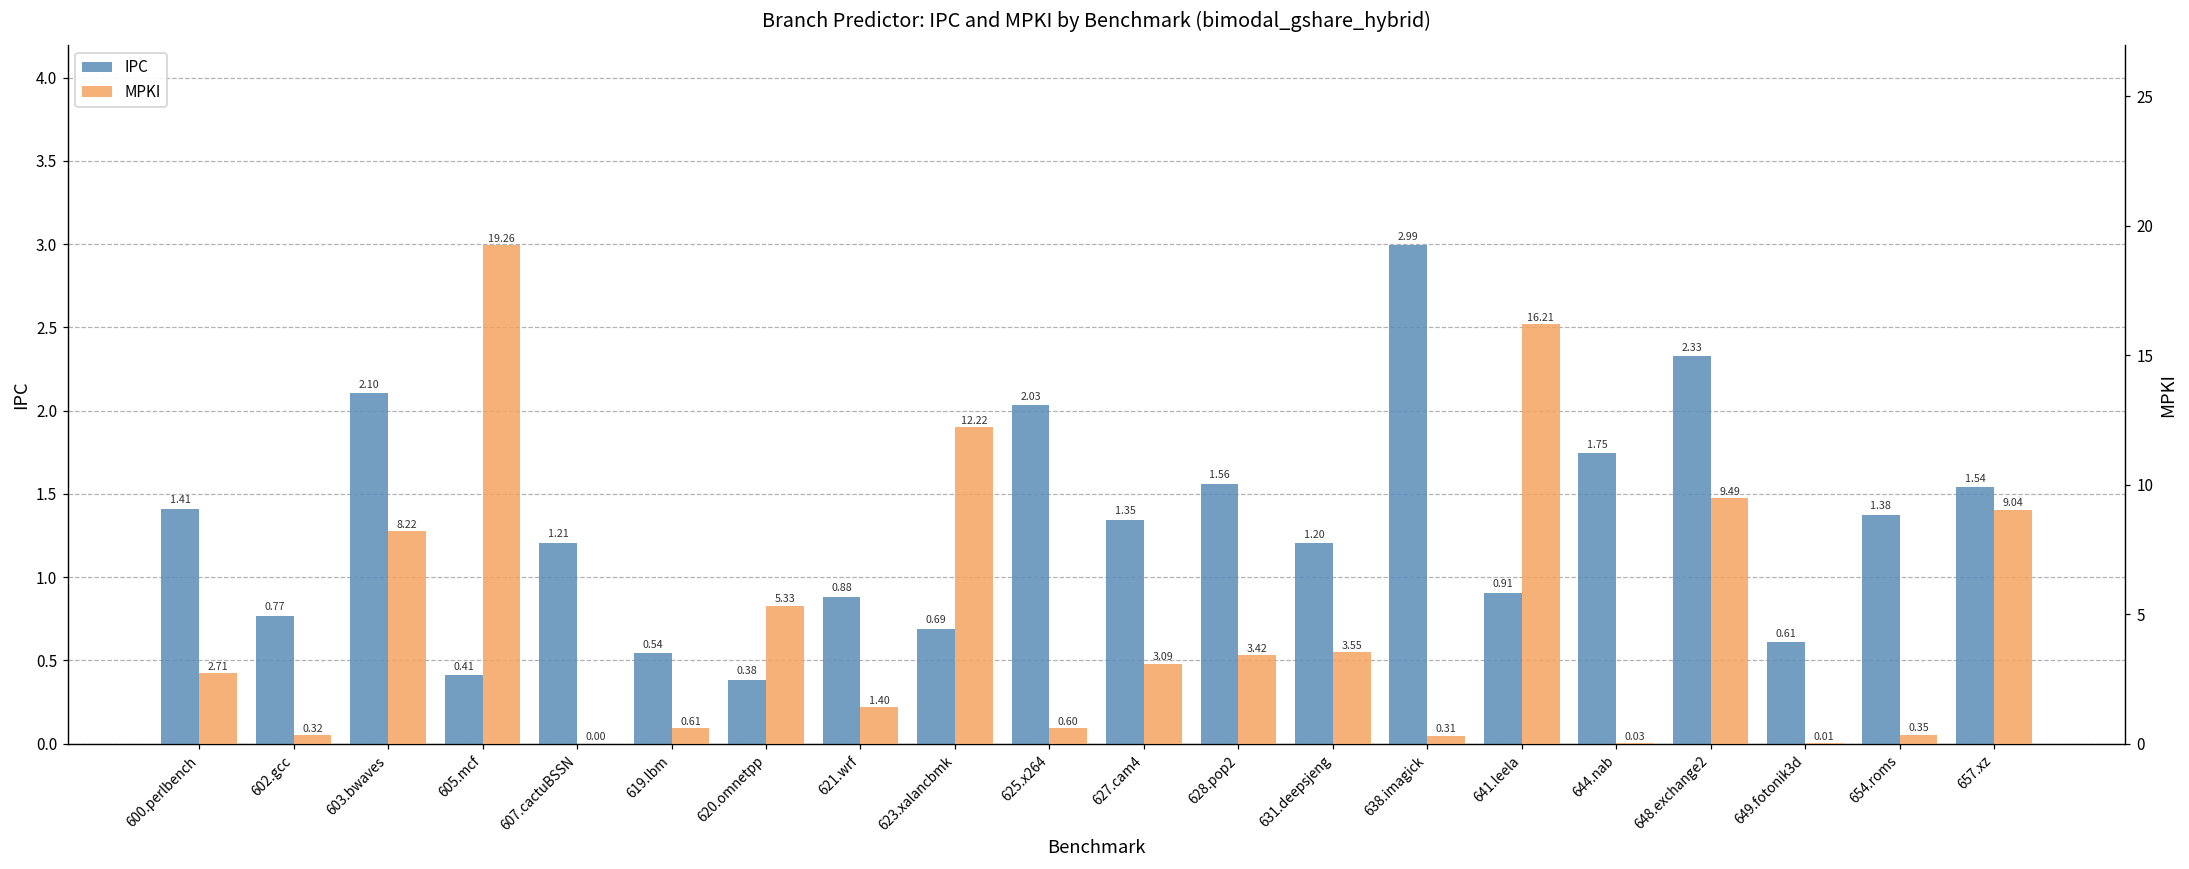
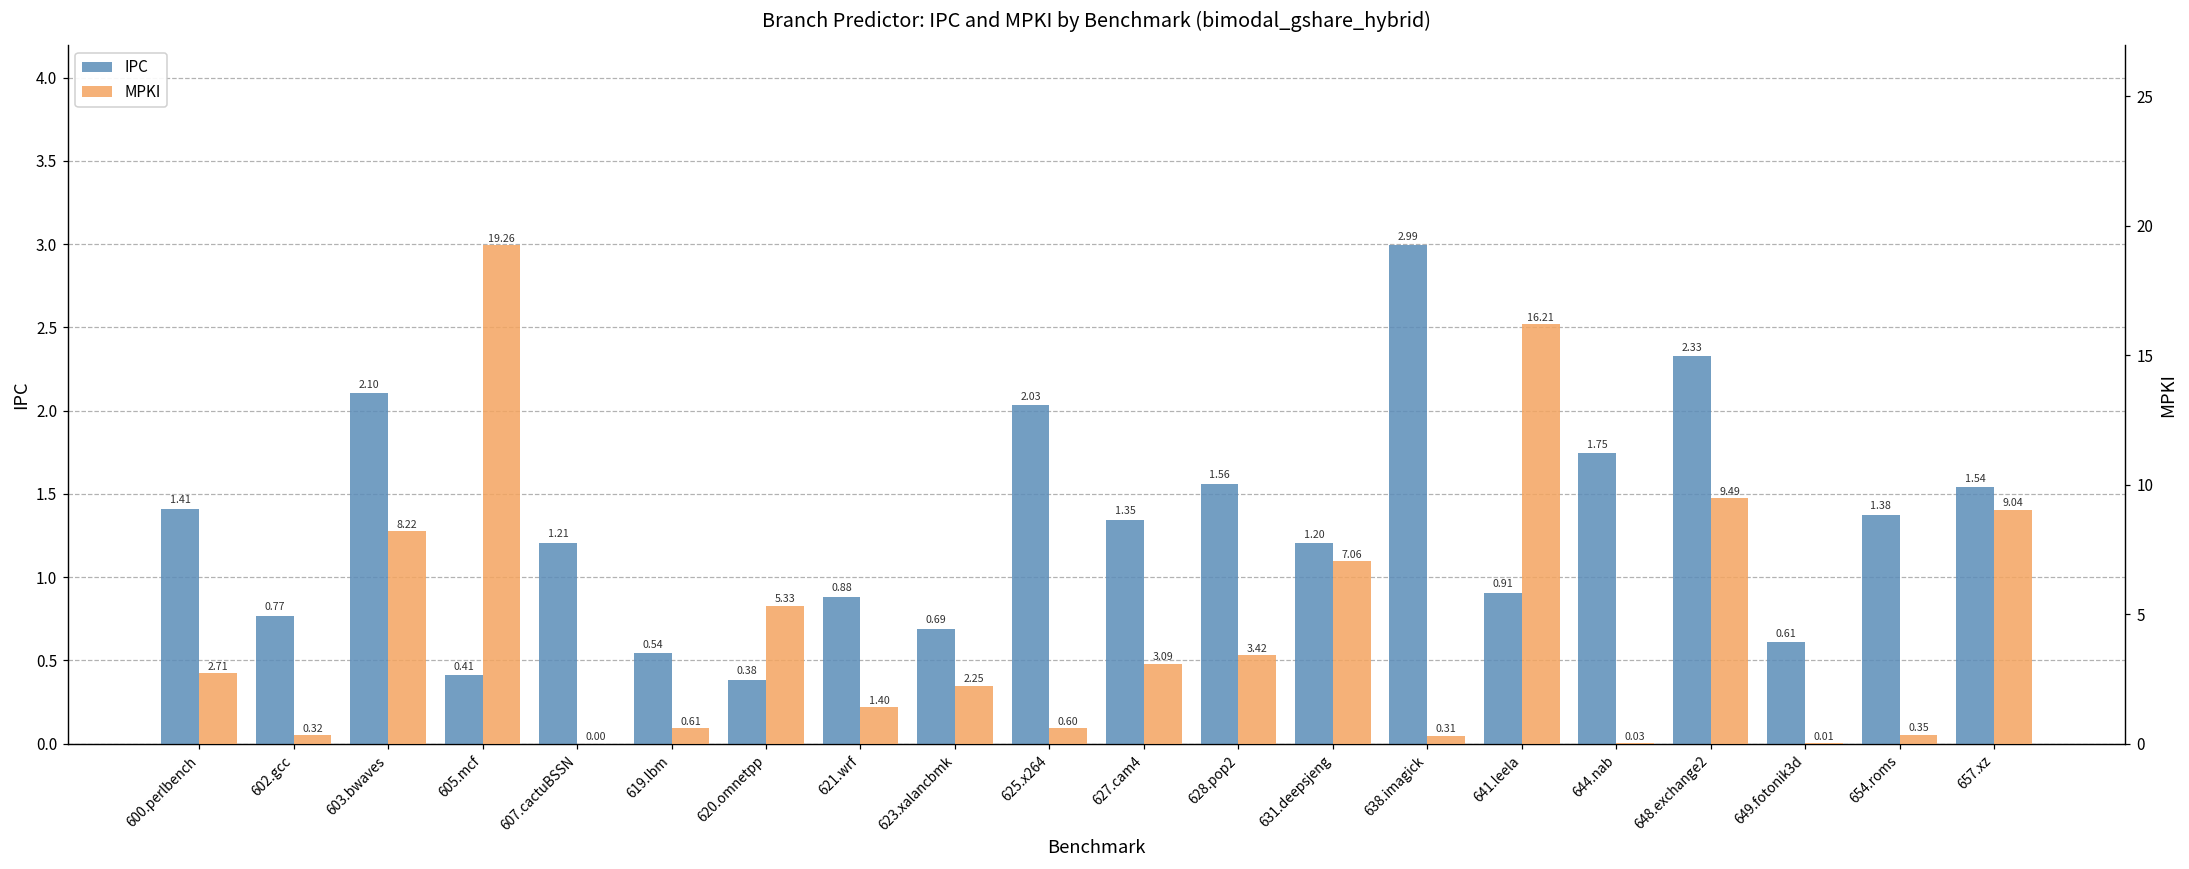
  {
    "IPC": {
      "600.perlbench": 1.41,
      "602.gcc": 0.77,
      "603.bwaves": 2.10,
      "605.mcf": 0.41,
      "607.cactuBSSN": 1.21,
      "619.lbm": 0.54,
      "620.omnetpp": 0.38,
      "621.wrf": 0.88,
      "623.xalancbmk": 0.69,
      "625.x264": 2.03,
      "627.cam4": 1.35,
      "628.pop2": 1.56,
      "631.deepsjeng": 1.20,
      "638.imagick": 2.99,
      "641.leela": 0.91,
      "644.nab": 1.75,
      "648.exchange2": 2.33,
      "649.fotonik3d": 0.61,
      "654.roms": 1.38,
      "657.xz": 1.54
    },
    "MPKI": {
      "600.perlbench": 2.71,
      "602.gcc": 0.32,
      "603.bwaves": 8.22,
      "605.mcf": 19.26,
      "607.cactuBSSN": 0.00,
      "619.lbm": 0.61,
      "620.omnetpp": 5.33,
      "621.wrf": 1.40,
-     "623.xalancbmk": 12.22,
+     "623.xalancbmk": 2.25,
      "625.x264": 0.60,
      "627.cam4": 3.09,
      "628.pop2": 3.42,
-     "631.deepsjeng": 3.55,
+     "631.deepsjeng": 7.06,
      "638.imagick": 0.31,
      "641.leela": 16.21,
      "644.nab": 0.03,
      "648.exchange2": 9.49,
      "649.fotonik3d": 0.01,
      "654.roms": 0.35,
      "657.xz": 9.04
    }
  }
